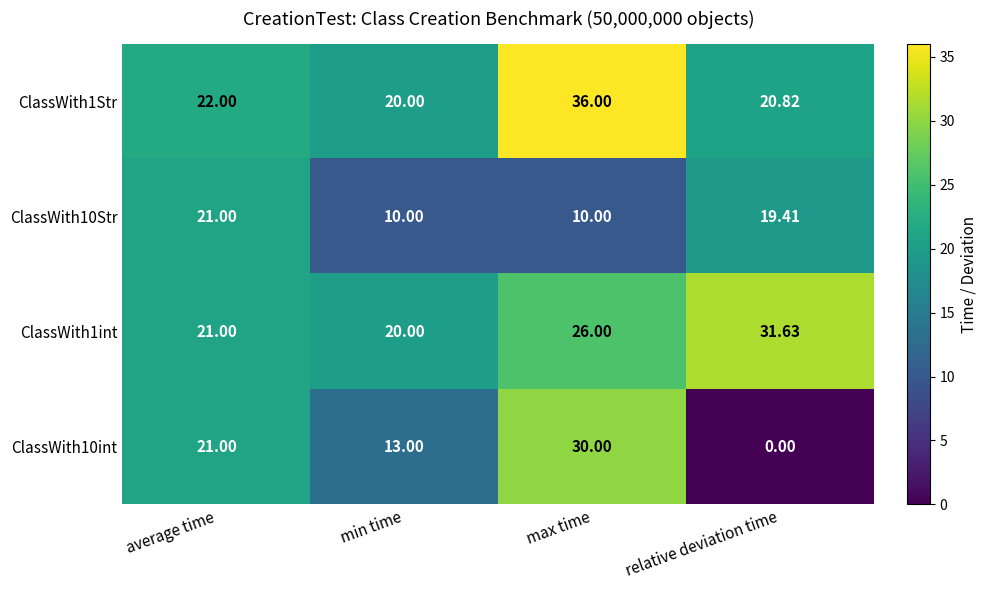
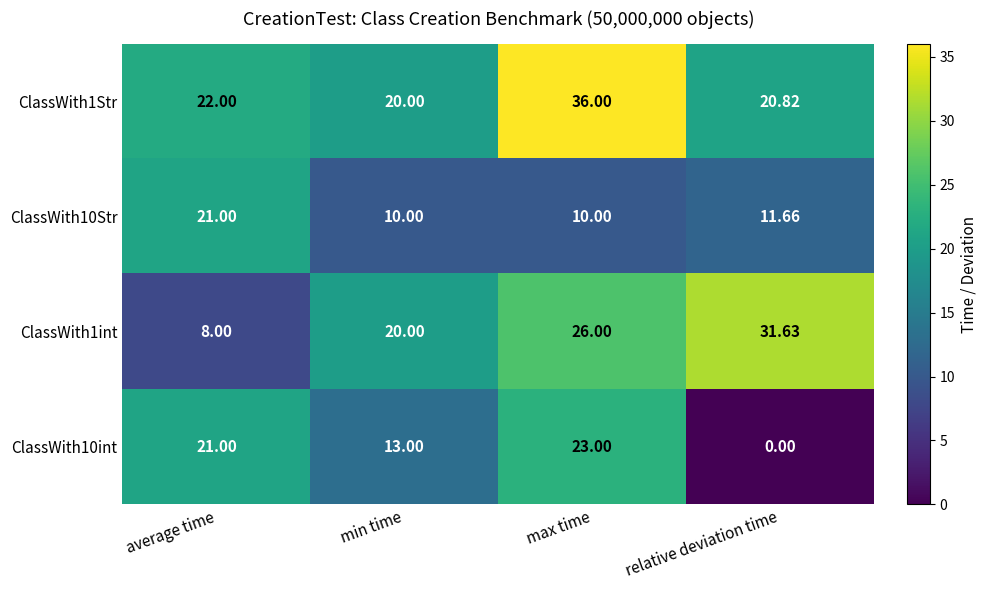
  {
    "ClassWith1Str": {
      "average time": 22.00,
      "min time": 20.00,
      "max time": 36.00,
      "relative deviation time": 20.82
    },
    "ClassWith10Str": {
      "average time": 21.00,
      "min time": 10.00,
      "max time": 10.00,
-     "relative deviation time": 19.41
+     "relative deviation time": 11.66
    },
    "ClassWith1int": {
-     "average time": 21.00,
+     "average time": 8.00,
      "min time": 20.00,
      "max time": 26.00,
      "relative deviation time": 31.63
    },
    "ClassWith10int": {
      "average time": 21.00,
      "min time": 13.00,
-     "max time": 30.00,
+     "max time": 23.00,
      "relative deviation time": 0.00
    }
  }
